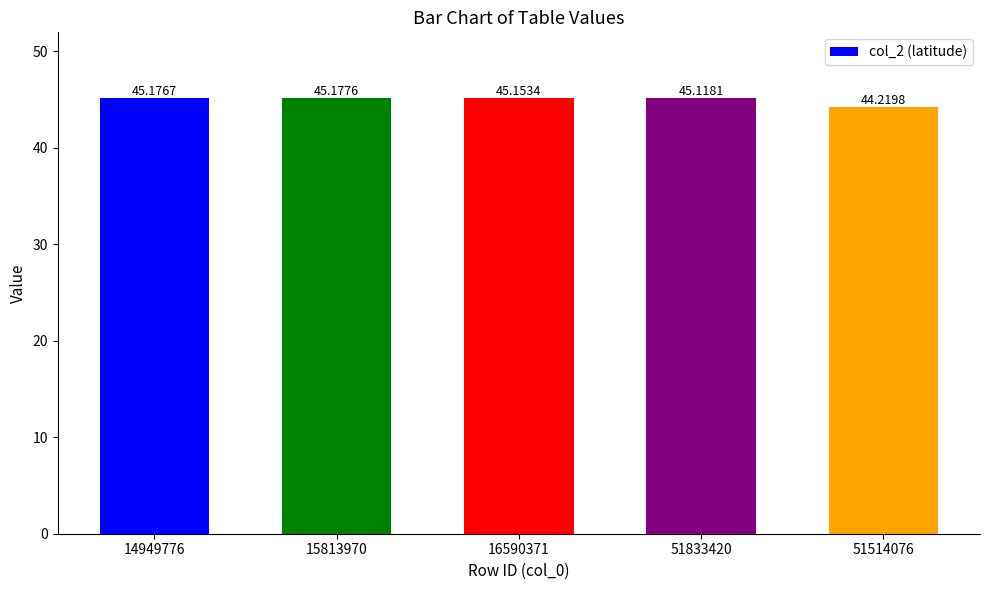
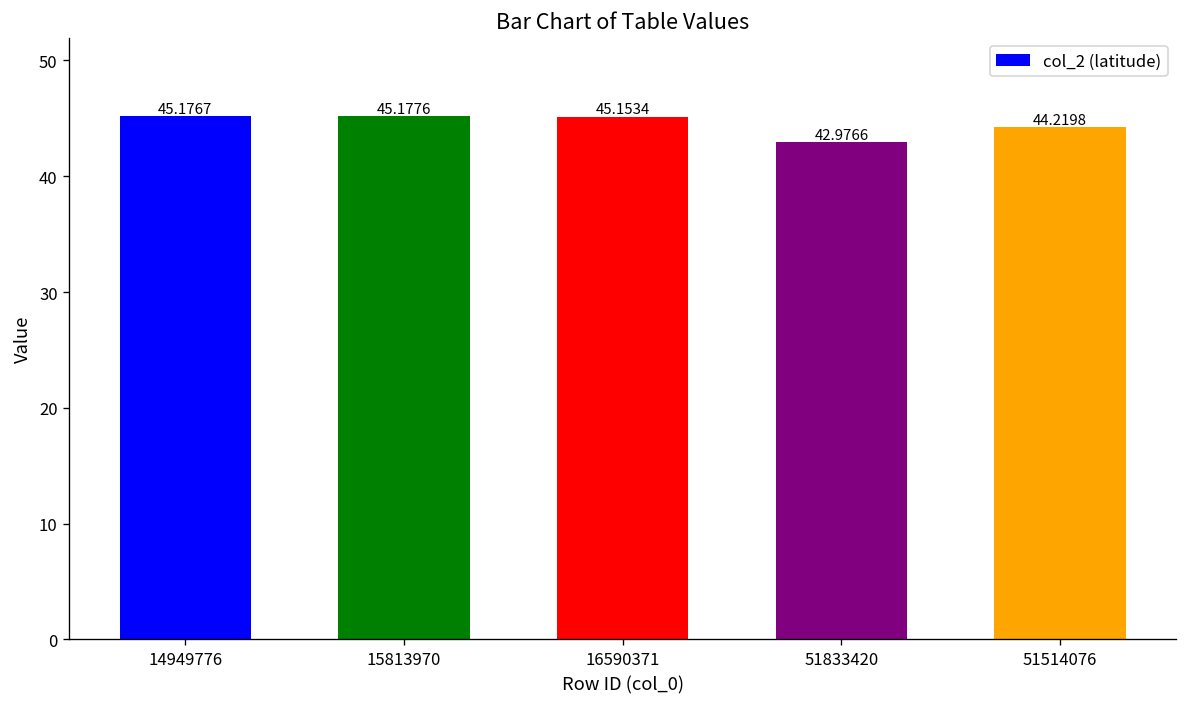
  {
    "14949776": 45.1767,
    "15813970": 45.1776,
    "16590371": 45.1534,
-   "51833420": 45.1181,
+   "51833420": 42.9766,
    "51514076": 44.2198
  }
